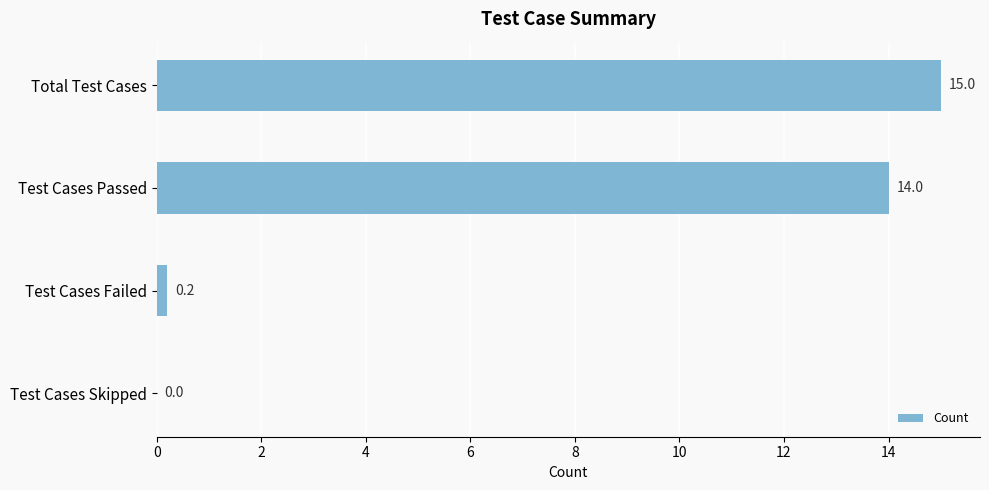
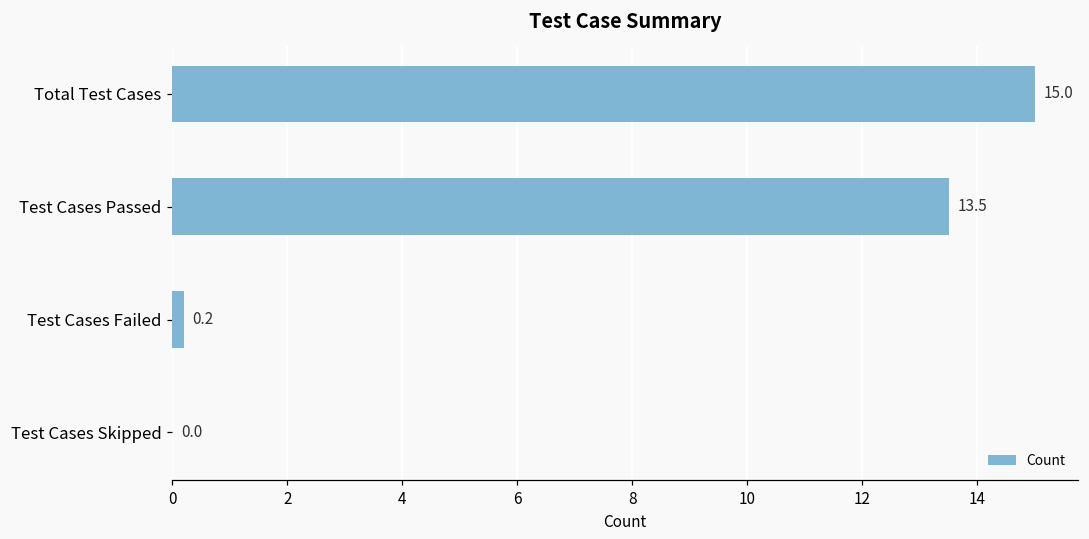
  {
    "Total Test Cases": 15.0,
-   "Test Cases Passed": 14.0,
+   "Test Cases Passed": 13.5,
    "Test Cases Failed": 0.2,
    "Test Cases Skipped": 0.0
  }
